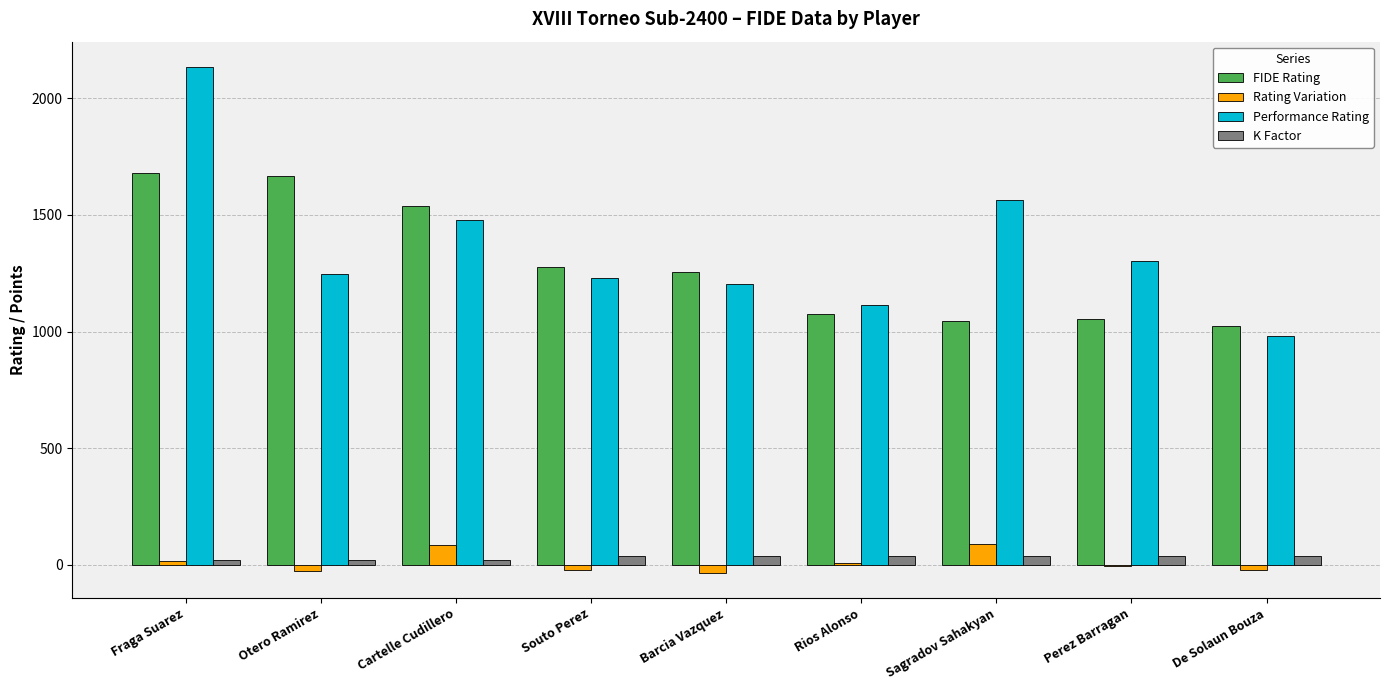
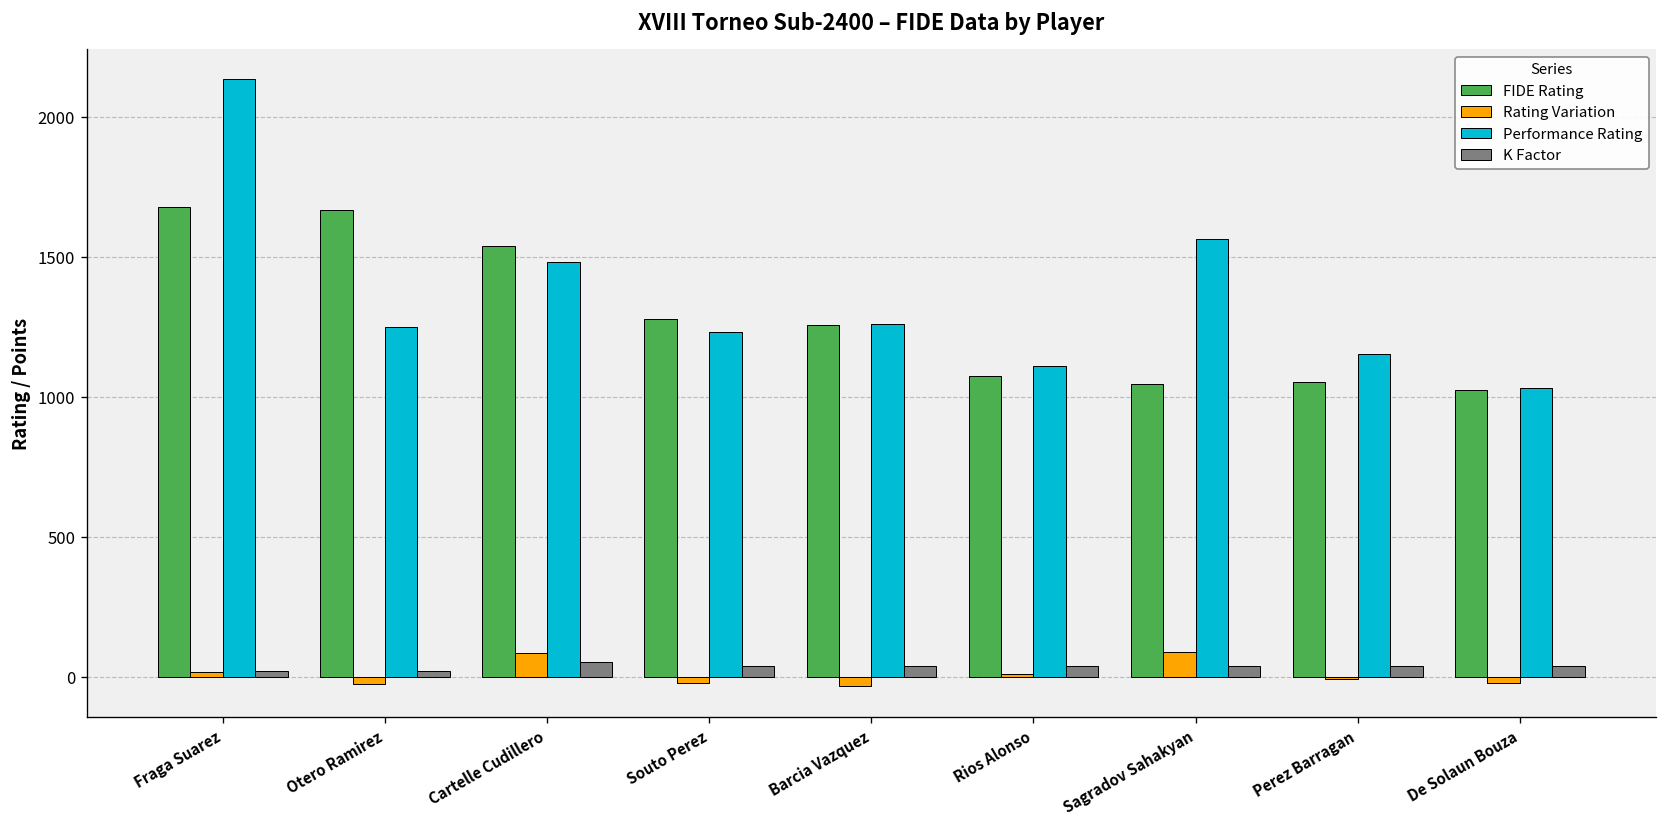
  {
    "FIDE Rating": {
      "Fraga Suarez": 1680,
      "Otero Ramirez": 1670,
      "Cartelle Cudillero": 1540,
      "Souto Perez": 1280,
      "Barcia Vazquez": 1260,
      "Rios Alonso": 1080,
      "Sagradov Sahakyan": 1050,
      "Perez Barragan": 1050,
      "De Solaun Bouza": 1020
    },
    "Rating Variation": {
      "Fraga Suarez": 20,
      "Otero Ramirez": -30,
      "Cartelle Cudillero": 90,
      "Souto Perez": -20,
      "Barcia Vazquez": -30,
      "Sagradov Sahakyan": 90,
      "De Solaun Bouza": -20
    },
    "Performance Rating": {
      "Fraga Suarez": 2130,
      "Otero Ramirez": 1250,
      "Cartelle Cudillero": 1480,
      "Souto Perez": 1230,
-     "Barcia Vazquez": 1210,
+     "Barcia Vazquez": 1260,
      "Rios Alonso": 1110,
      "Sagradov Sahakyan": 1570,
-     "Perez Barragan": 1300,
-     "De Solaun Bouza": 980
+     "Perez Barragan": 1150,
+     "De Solaun Bouza": 1030
    },
    "K Factor": {
      "Fraga Suarez": 20,
      "Otero Ramirez": 20,
-     "Cartelle Cudillero": 20,
+     "Cartelle Cudillero": 60,
      "Souto Perez": 40,
      "Barcia Vazquez": 40,
      "Rios Alonso": 40,
      "Sagradov Sahakyan": 40,
      "Perez Barragan": 40,
      "De Solaun Bouza": 40
    }
  }
